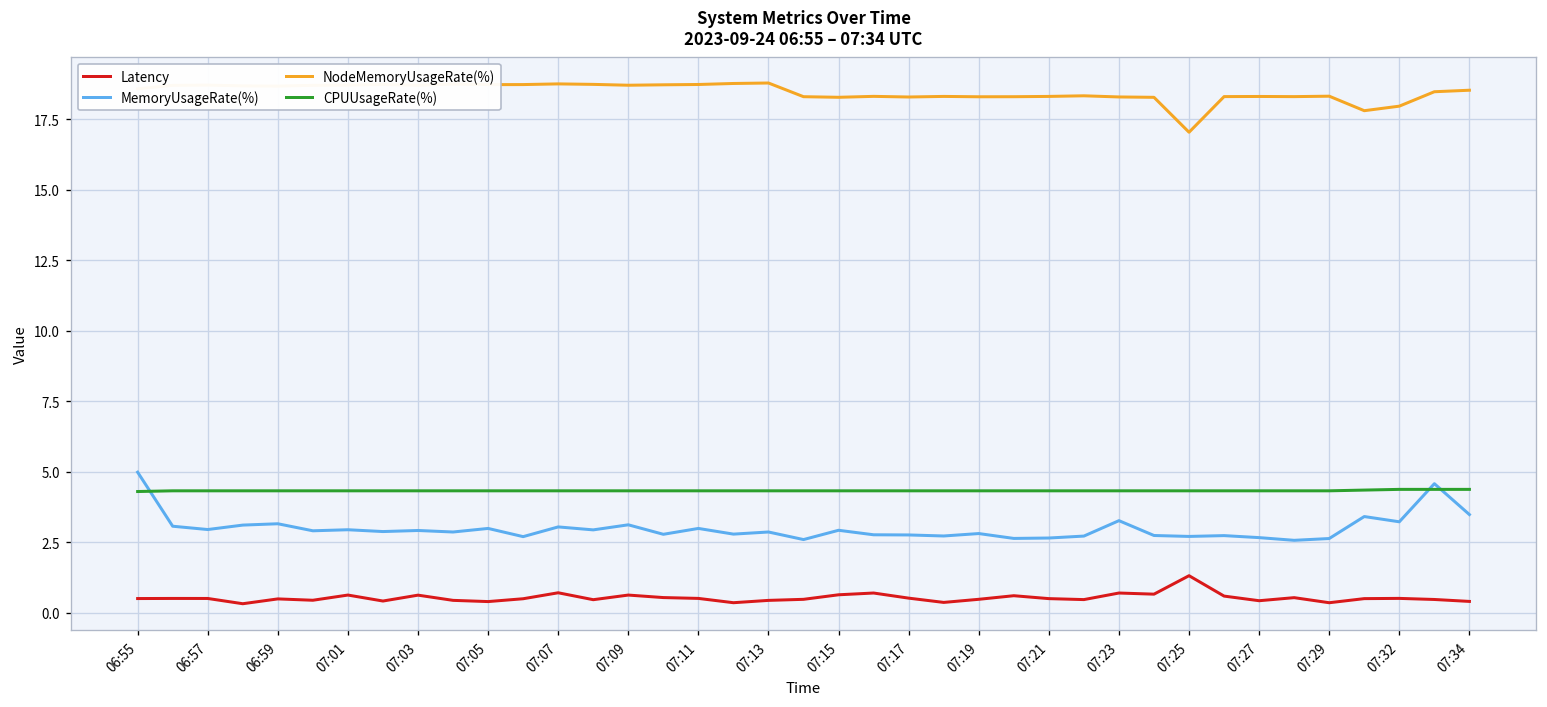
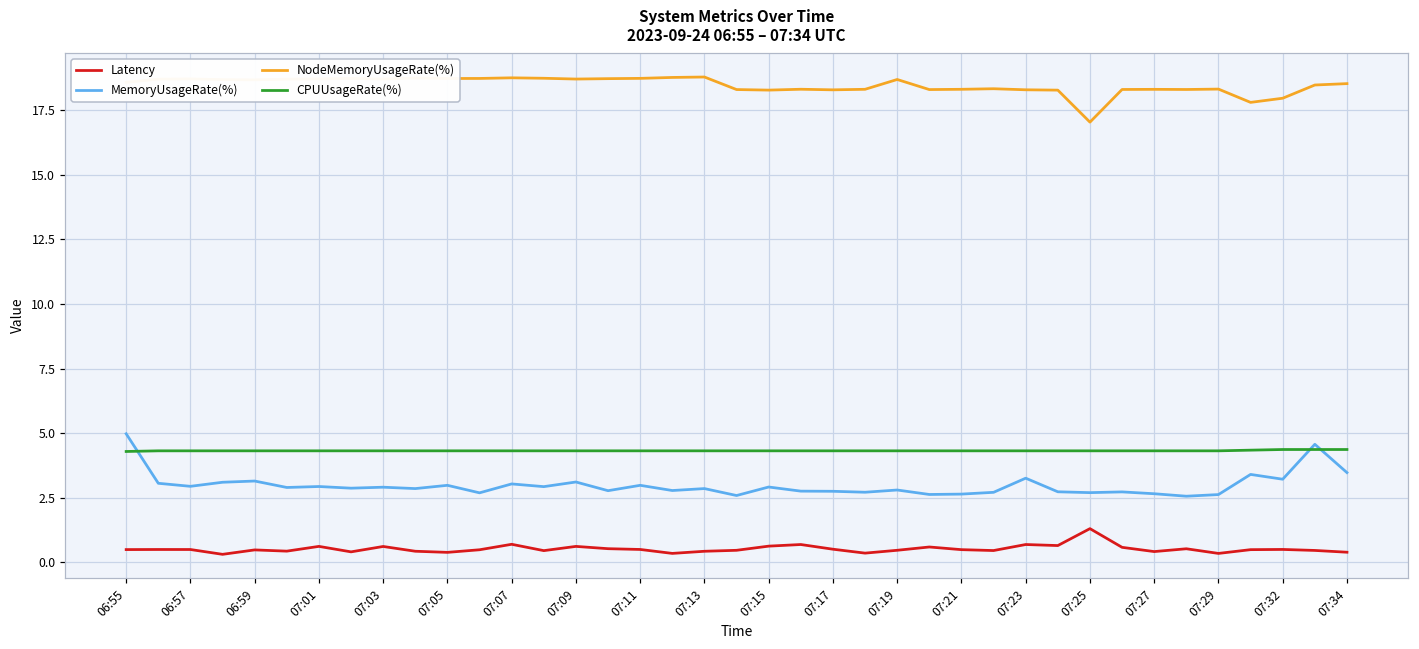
  {
    "Latency": {
      "06:55": 0.5,
      "06:57": 0.5,
      "06:59": 0.5,
      "07:01": 0.6,
      "07:03": 0.6,
      "07:05": 0.4,
      "07:07": 0.7,
      "07:09": 0.6,
      "07:11": 0.5,
      "07:13": 0.4,
      "07:15": 0.6,
      "07:17": 0.5,
      "07:19": 0.5,
      "07:21": 0.5,
      "07:23": 0.7,
      "07:25": 1.3,
      "07:27": 0.4,
      "07:29": 0.4,
      "07:32": 0.5,
      "07:34": 0.4
    },
    "MemoryUsageRate(%)": {
      "06:55": 5.0,
      "06:57": 2.9,
      "06:59": 3.2,
      "07:01": 2.9,
      "07:03": 2.9,
      "07:05": 3.0,
      "07:07": 3.0,
      "07:09": 3.1,
      "07:11": 3.0,
      "07:13": 2.9,
      "07:15": 2.9,
      "07:17": 2.8,
      "07:19": 2.8,
      "07:21": 2.6,
      "07:23": 3.3,
      "07:25": 2.7,
      "07:27": 2.7,
      "07:29": 2.6,
      "07:32": 3.2,
      "07:34": 3.5
    },
    "NodeMemoryUsageRate(%)": {
      "07:07": 18.8,
      "07:09": 18.7,
      "07:11": 18.7,
      "07:13": 18.8,
      "07:15": 18.3,
      "07:17": 18.3,
-     "07:19": 18.3,
+     "07:19": 18.7,
      "07:21": 18.3,
      "07:23": 18.3,
      "07:25": 17.0,
      "07:27": 18.3,
      "07:29": 18.3,
      "07:32": 18.0,
      "07:34": 18.5
    },
    "CPUUsageRate(%)": {
      "06:55": 4.3,
      "06:57": 4.3,
      "06:59": 4.3,
      "07:01": 4.3,
      "07:03": 4.3,
      "07:05": 4.3,
      "07:07": 4.3,
      "07:09": 4.3,
      "07:11": 4.3,
      "07:13": 4.3,
      "07:15": 4.3,
      "07:17": 4.3,
      "07:19": 4.3,
      "07:21": 4.3,
      "07:23": 4.3,
      "07:25": 4.3,
      "07:27": 4.3,
      "07:29": 4.3,
      "07:32": 4.4,
      "07:34": 4.4
    }
  }
